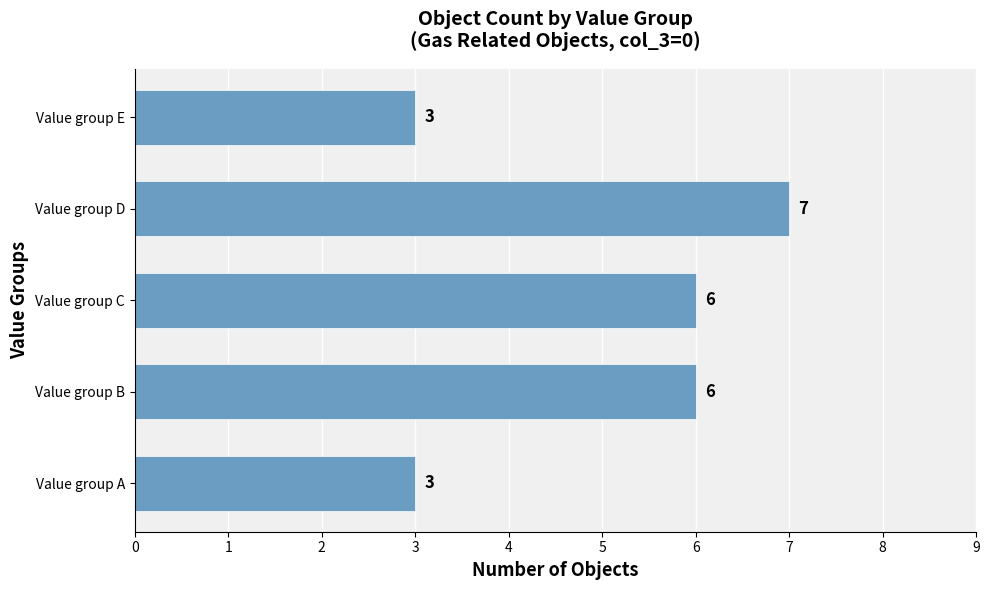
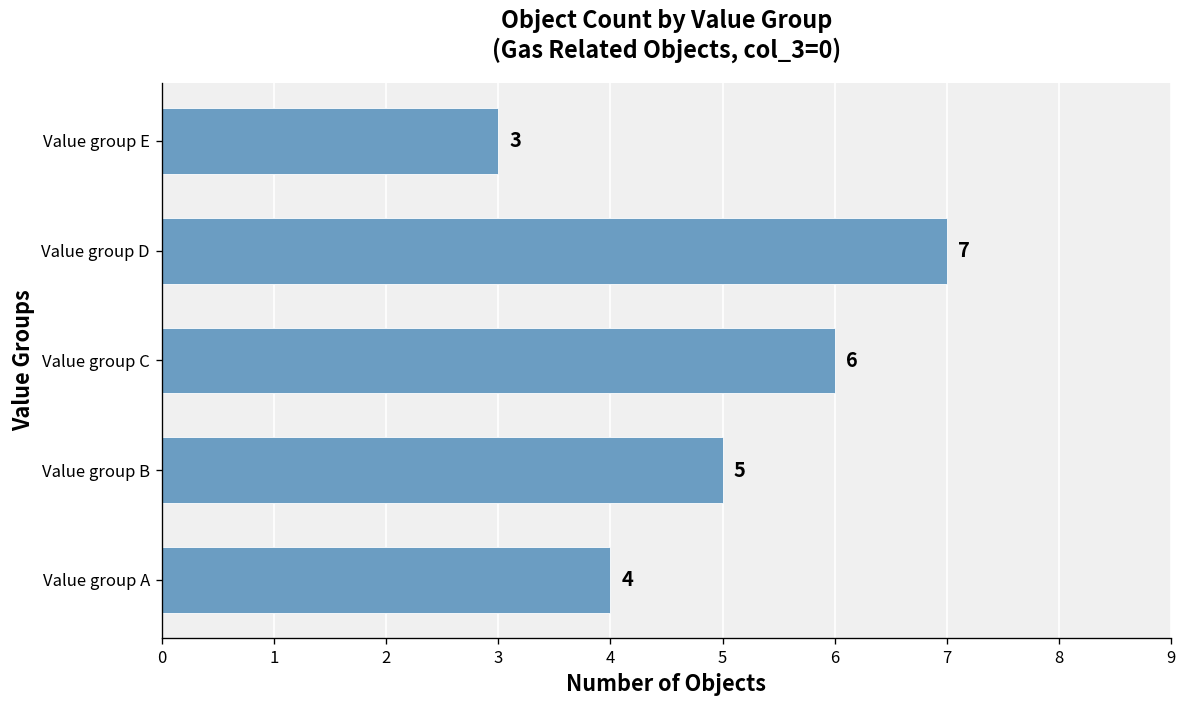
  {
    "Value group E": 3,
    "Value group D": 7,
    "Value group C": 6,
-   "Value group B": 6,
-   "Value group A": 3
+   "Value group B": 5,
+   "Value group A": 4
  }
